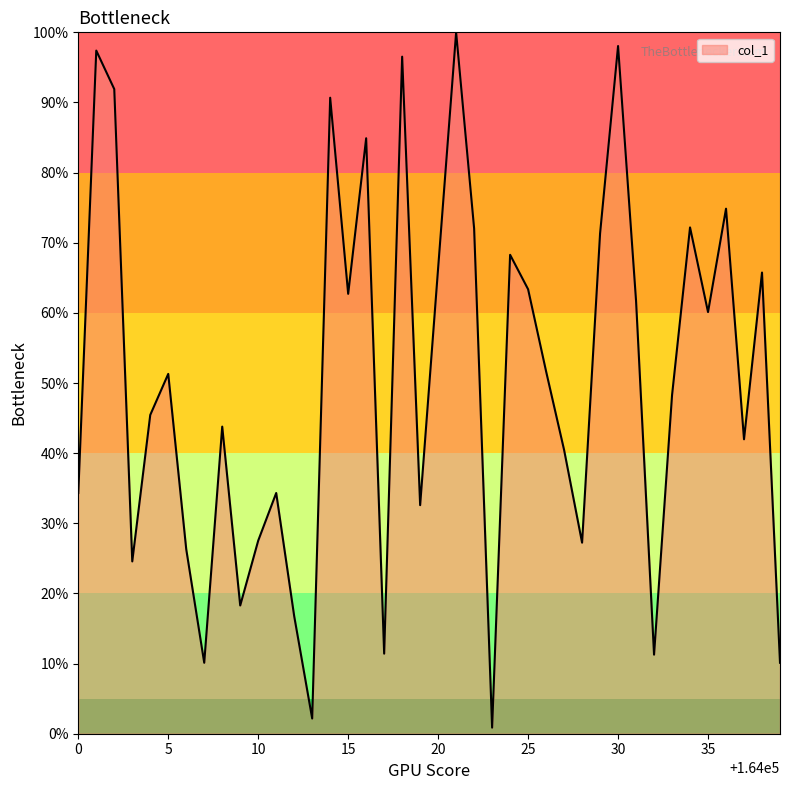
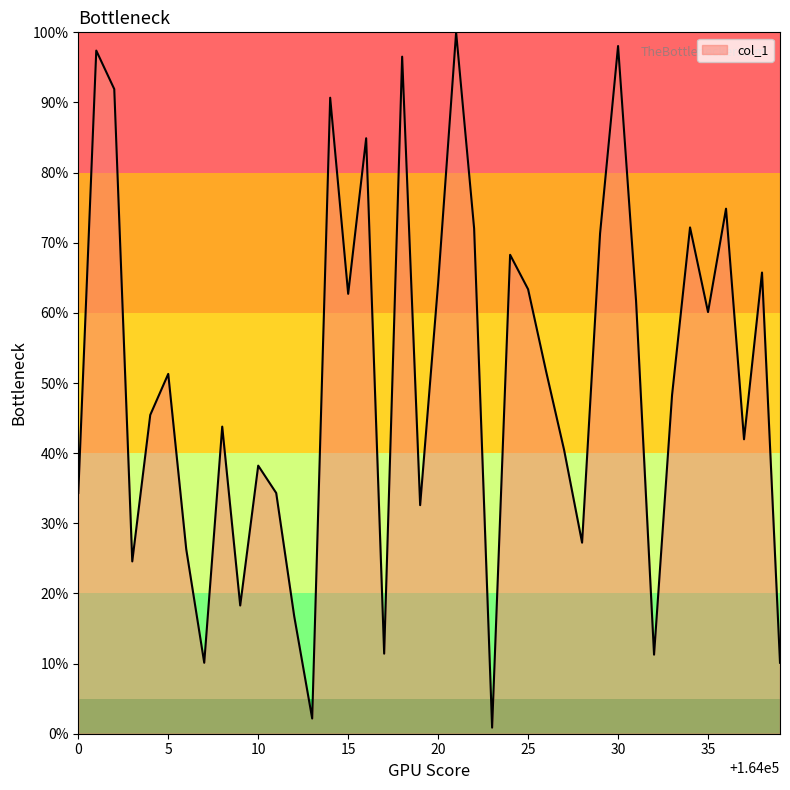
  {
    "0": "34%",
    "5": "51%",
-   "10": "28%",
+   "10": "38%",
    "15": "63%",
-   "20": "66%",
+   "20": "64%",
    "25": "63%",
    "30": "98%",
    "35": "60%"
  }
